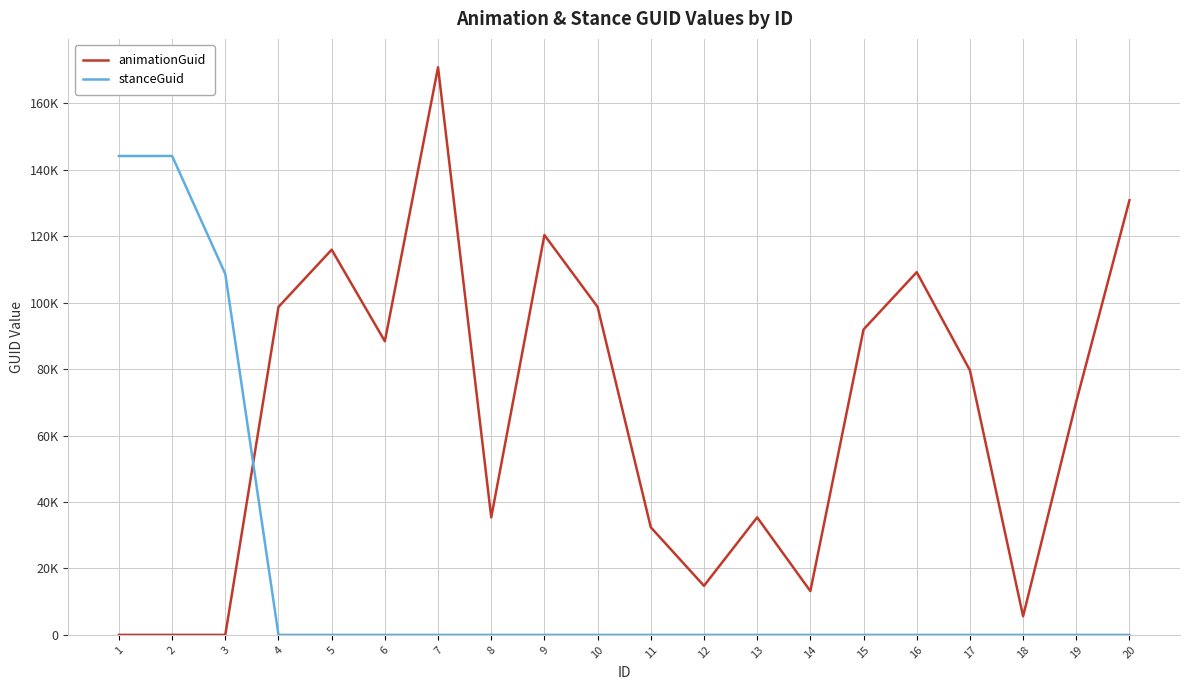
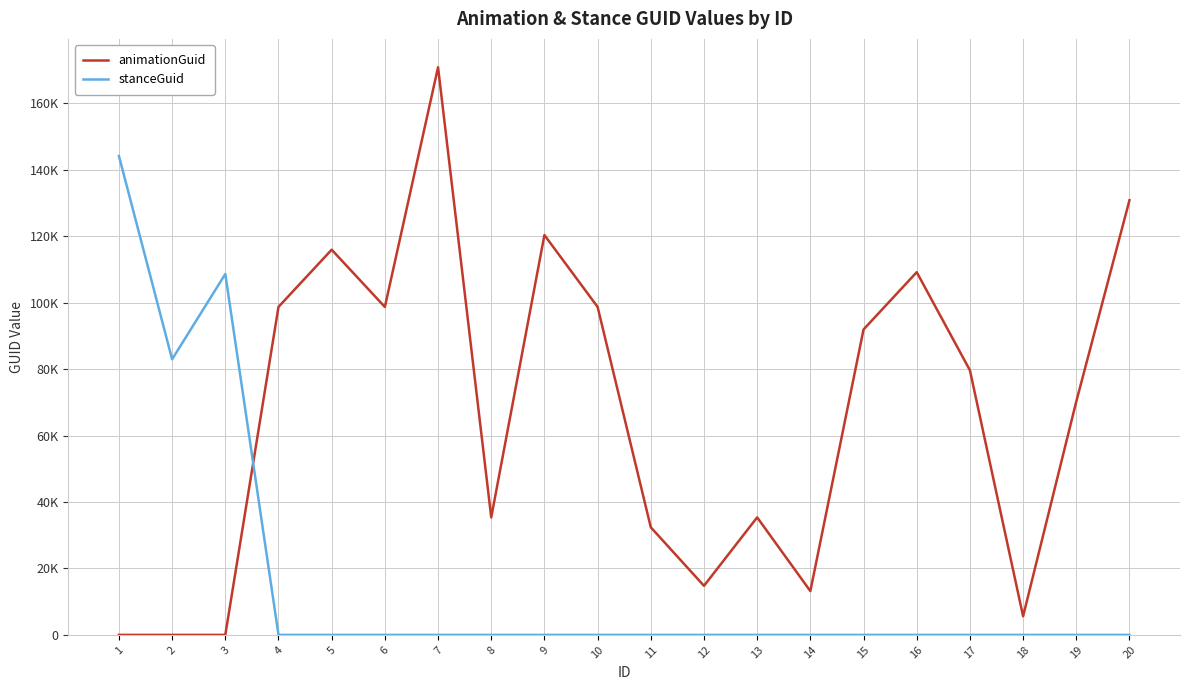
  {
    "animationGuid": {
      "1": 0,
      "2": 0,
      "3": 0,
      "4": 99000,
      "5": 116000,
-     "6": 88000,
+     "6": 99000,
      "7": 171000,
      "8": 35000,
      "9": 120000,
      "10": 99000,
      "11": 32000,
      "12": 15000,
      "13": 35000,
      "14": 13000,
      "15": 92000,
      "16": 109000,
      "17": 80000,
      "18": 6000,
      "19": 70000,
      "20": 131000
    },
    "stanceGuid": {
      "1": 144000,
-     "2": 144000,
+     "2": 83000,
      "3": 109000,
      "4": 0,
      "5": 0,
      "6": 0,
      "7": 0,
      "8": 0,
      "9": 0,
      "10": 0,
      "11": 0,
      "12": 0,
      "13": 0,
      "14": 0,
      "15": 0,
      "16": 0,
      "17": 0,
      "18": 0,
      "19": 0,
      "20": 0
    }
  }
